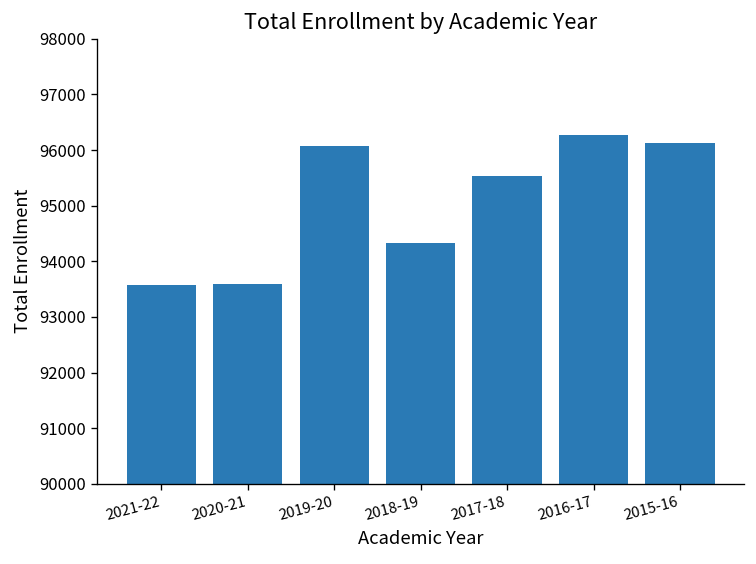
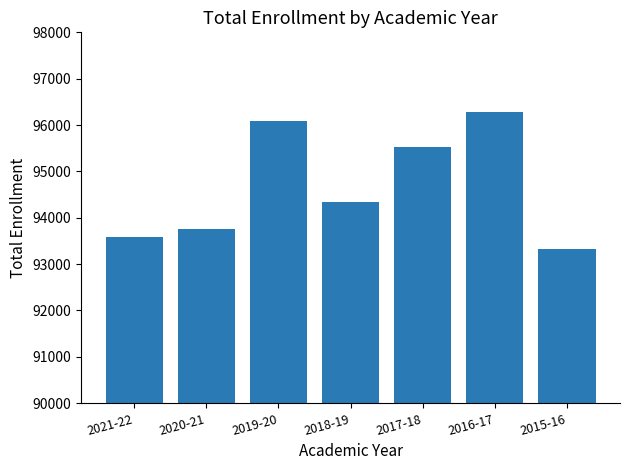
  {
    "2021-22": 93600,
-   "2020-21": 93600,
+   "2020-21": 93800,
    "2019-20": 96100,
    "2018-19": 94300,
    "2017-18": 95500,
    "2016-17": 96300,
-   "2015-16": 96100
+   "2015-16": 93300
  }
